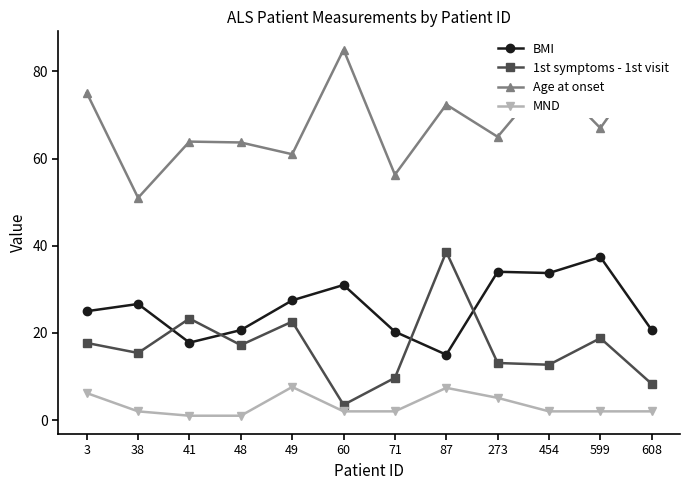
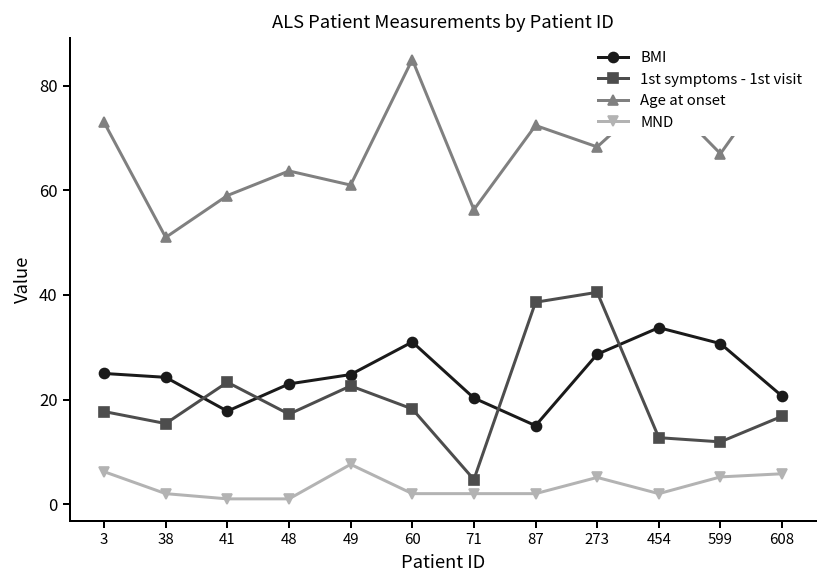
  {
    "BMI": {
      "3": 25,
-     "38": 27,
+     "38": 24,
      "41": 18,
-     "48": 21,
-     "49": 27,
+     "48": 23,
+     "49": 25,
      "60": 31,
      "71": 20,
      "87": 15,
-     "273": 34,
+     "273": 29,
      "454": 34,
-     "599": 37,
+     "599": 31,
      "608": 21
    },
    "1st symptoms - 1st visit": {
      "3": 18,
      "38": 15,
      "41": 23,
      "48": 17,
      "49": 23,
-     "60": 4,
-     "71": 10,
+     "60": 18,
+     "71": 5,
      "87": 39,
-     "273": 13,
+     "273": 41,
      "454": 13,
-     "599": 19,
-     "608": 8
+     "599": 12,
+     "608": 17
    },
    "Age at onset": {
-     "3": 75,
+     "3": 73,
      "38": 51,
-     "41": 64,
+     "41": 59,
      "48": 64,
      "49": 61,
      "60": 85,
      "71": 56,
      "87": 72,
-     "273": 65,
+     "273": 68,
      "599": 67
    },
    "MND": {
      "3": 6,
      "38": 2,
      "41": 1,
      "48": 1,
      "49": 8,
      "60": 2,
      "71": 2,
-     "87": 7,
+     "87": 2,
      "273": 5,
      "454": 2,
-     "599": 2,
-     "608": 2
+     "599": 5,
+     "608": 6
    }
  }
